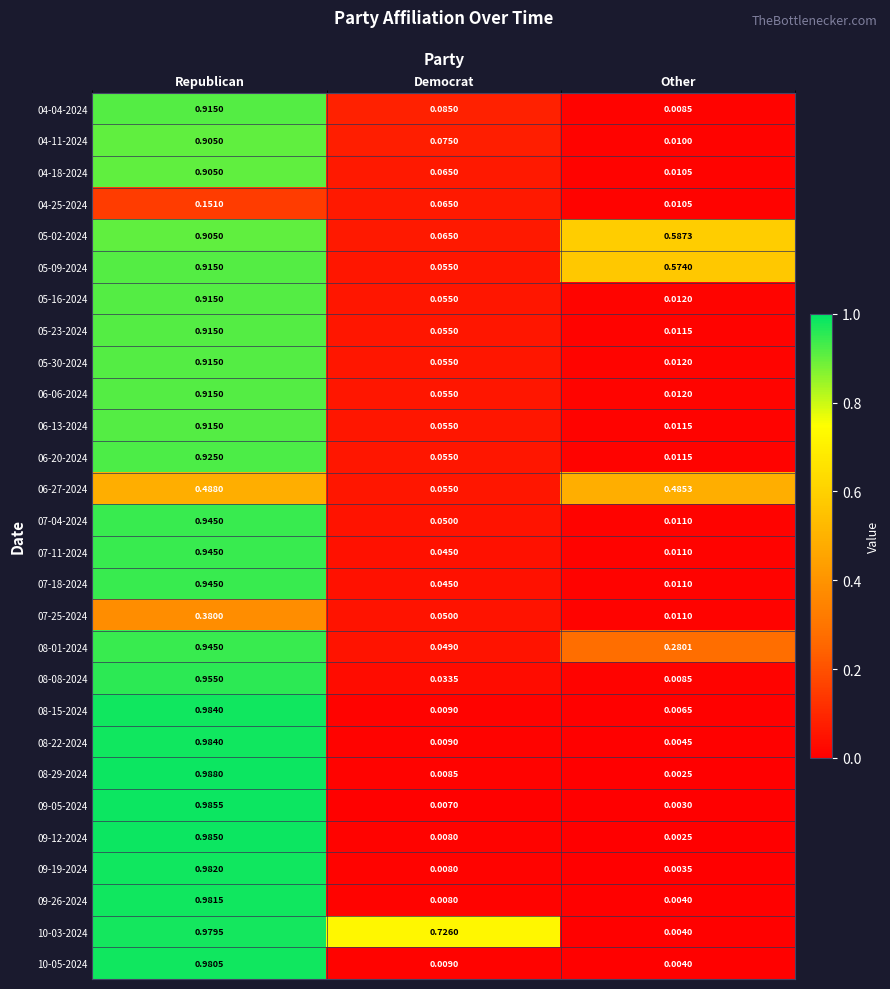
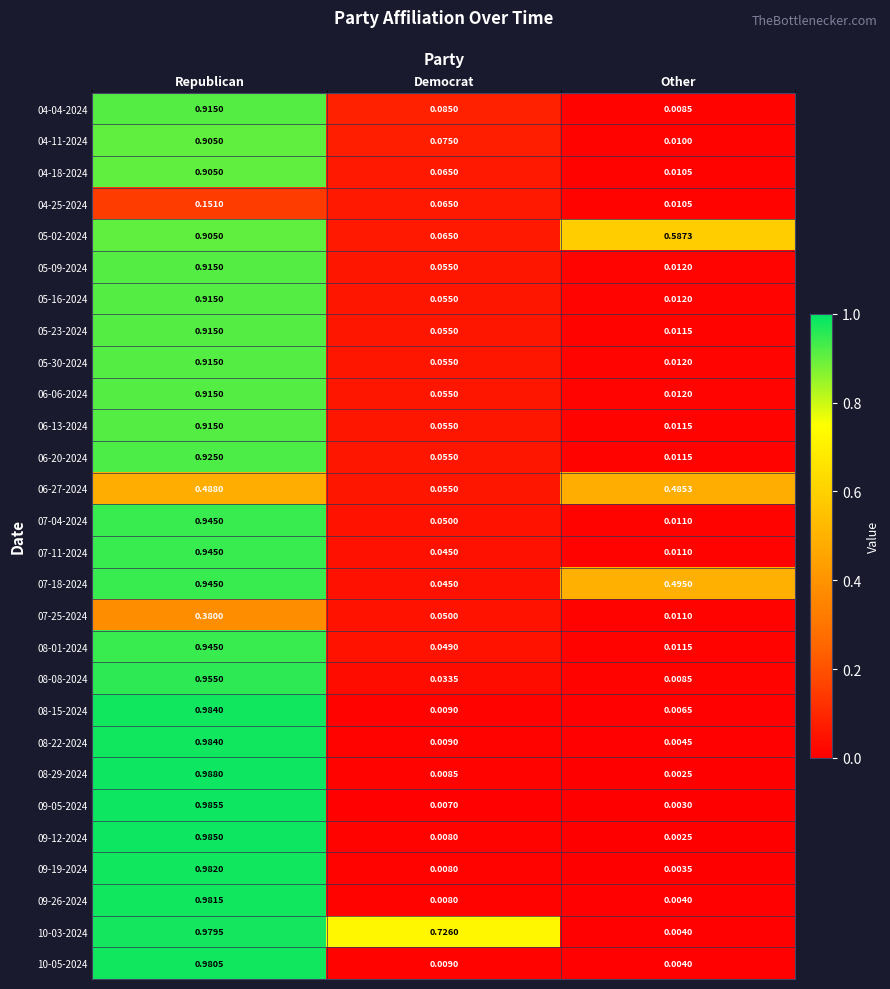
  {
    "04-04-2024": {
      "Republican": 0.9150,
      "Democrat": 0.0850,
      "Other": 0.0085
    },
    "04-11-2024": {
      "Republican": 0.9050,
      "Democrat": 0.0750,
      "Other": 0.0100
    },
    "04-18-2024": {
      "Republican": 0.9050,
      "Democrat": 0.0650,
      "Other": 0.0105
    },
    "04-25-2024": {
      "Republican": 0.1510,
      "Democrat": 0.0650,
      "Other": 0.0105
    },
    "05-02-2024": {
      "Republican": 0.9050,
      "Democrat": 0.0650,
      "Other": 0.5873
    },
    "05-09-2024": {
      "Republican": 0.9150,
      "Democrat": 0.0550,
-     "Other": 0.5740
+     "Other": 0.0120
    },
    "05-16-2024": {
      "Republican": 0.9150,
      "Democrat": 0.0550,
      "Other": 0.0120
    },
    "05-23-2024": {
      "Republican": 0.9150,
      "Democrat": 0.0550,
      "Other": 0.0115
    },
    "05-30-2024": {
      "Republican": 0.9150,
      "Democrat": 0.0550,
      "Other": 0.0120
    },
    "06-06-2024": {
      "Republican": 0.9150,
      "Democrat": 0.0550,
      "Other": 0.0120
    },
    "06-13-2024": {
      "Republican": 0.9150,
      "Democrat": 0.0550,
      "Other": 0.0115
    },
    "06-20-2024": {
      "Republican": 0.9250,
      "Democrat": 0.0550,
      "Other": 0.0115
    },
    "06-27-2024": {
      "Republican": 0.4880,
      "Democrat": 0.0550,
      "Other": 0.4853
    },
    "07-04-2024": {
      "Republican": 0.9450,
      "Democrat": 0.0500,
      "Other": 0.0110
    },
    "07-11-2024": {
      "Republican": 0.9450,
      "Democrat": 0.0450,
      "Other": 0.0110
    },
    "07-18-2024": {
      "Republican": 0.9450,
      "Democrat": 0.0450,
-     "Other": 0.0110
+     "Other": 0.4950
    },
    "07-25-2024": {
      "Republican": 0.3800,
      "Democrat": 0.0500,
      "Other": 0.0110
    },
    "08-01-2024": {
      "Republican": 0.9450,
      "Democrat": 0.0490,
-     "Other": 0.2801
+     "Other": 0.0115
    },
    "08-08-2024": {
      "Republican": 0.9550,
      "Democrat": 0.0335,
      "Other": 0.0085
    },
    "08-15-2024": {
      "Republican": 0.9840,
      "Democrat": 0.0090,
      "Other": 0.0065
    },
    "08-22-2024": {
      "Republican": 0.9840,
      "Democrat": 0.0090,
      "Other": 0.0045
    },
    "08-29-2024": {
      "Republican": 0.9880,
      "Democrat": 0.0085,
      "Other": 0.0025
    },
    "09-05-2024": {
      "Republican": 0.9855,
      "Democrat": 0.0070,
      "Other": 0.0030
    },
    "09-12-2024": {
      "Republican": 0.9850,
      "Democrat": 0.0080,
      "Other": 0.0025
    },
    "09-19-2024": {
      "Republican": 0.9820,
      "Democrat": 0.0080,
      "Other": 0.0035
    },
    "09-26-2024": {
      "Republican": 0.9815,
      "Democrat": 0.0080,
      "Other": 0.0040
    },
    "10-03-2024": {
      "Republican": 0.9795,
      "Democrat": 0.7260,
      "Other": 0.0040
    },
    "10-05-2024": {
      "Republican": 0.9805,
      "Democrat": 0.0090,
      "Other": 0.0040
    }
  }
